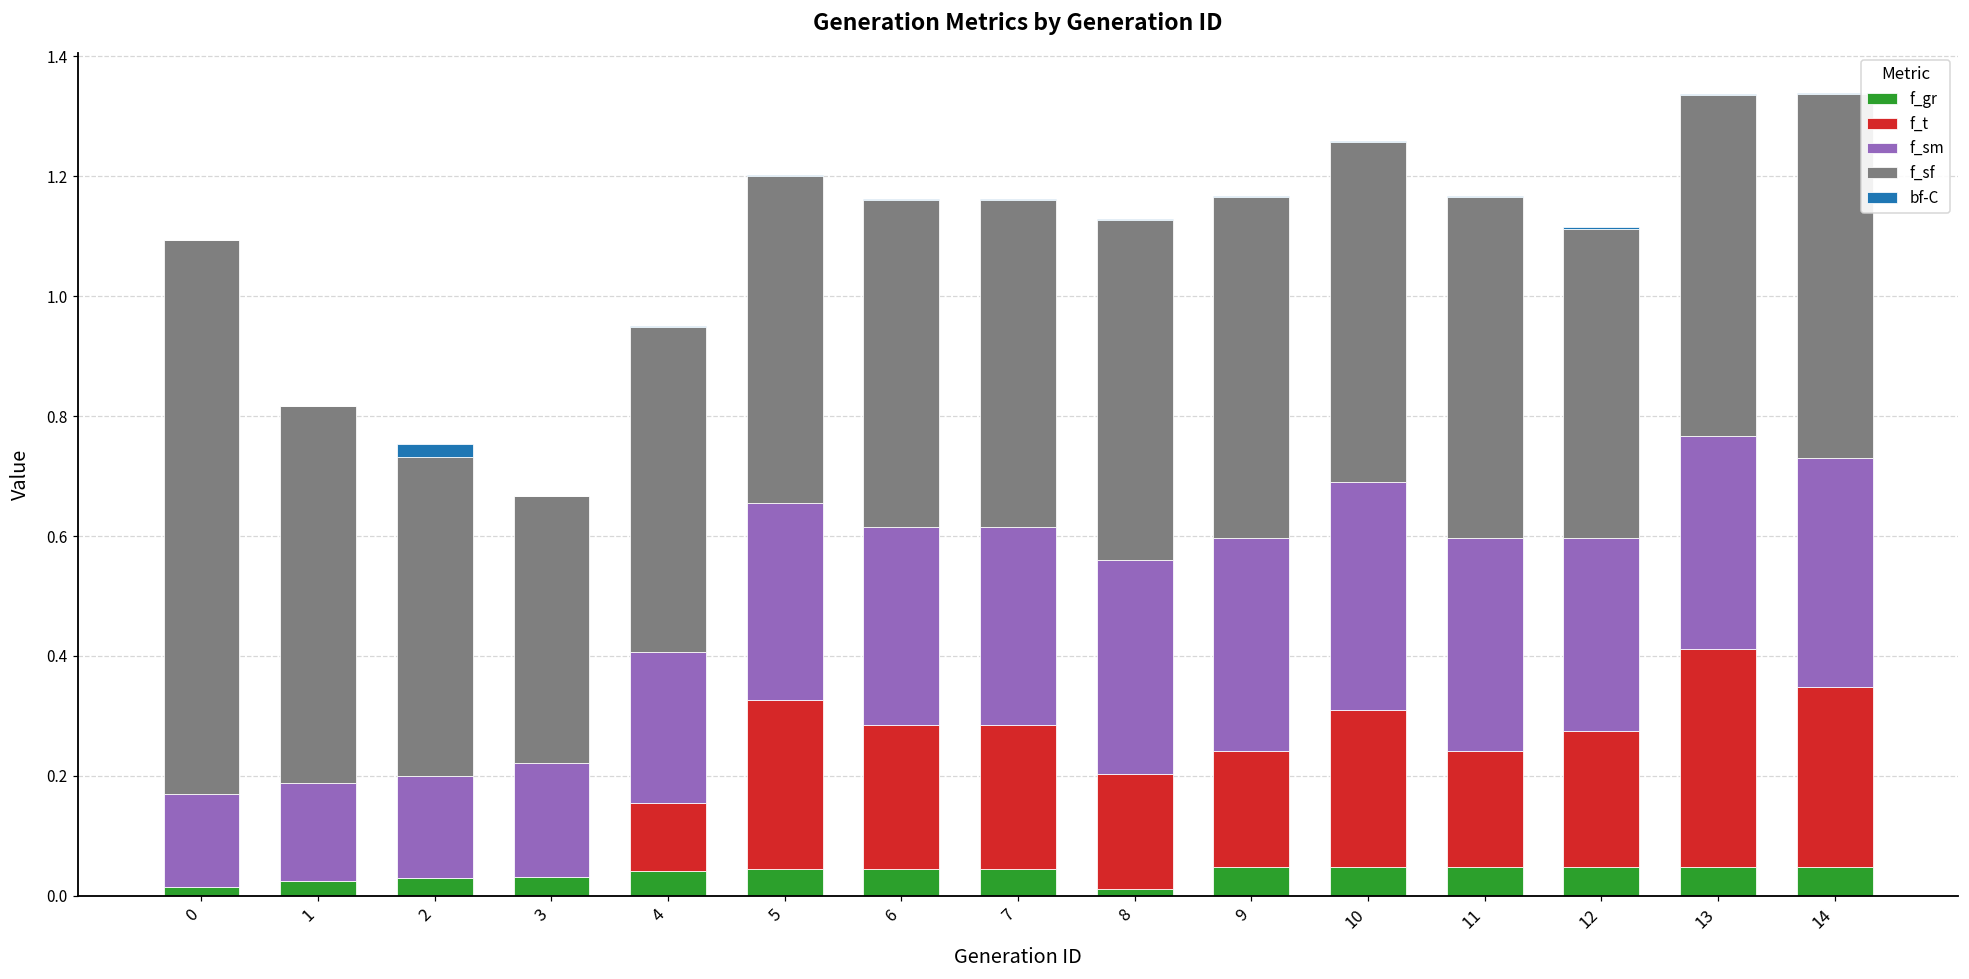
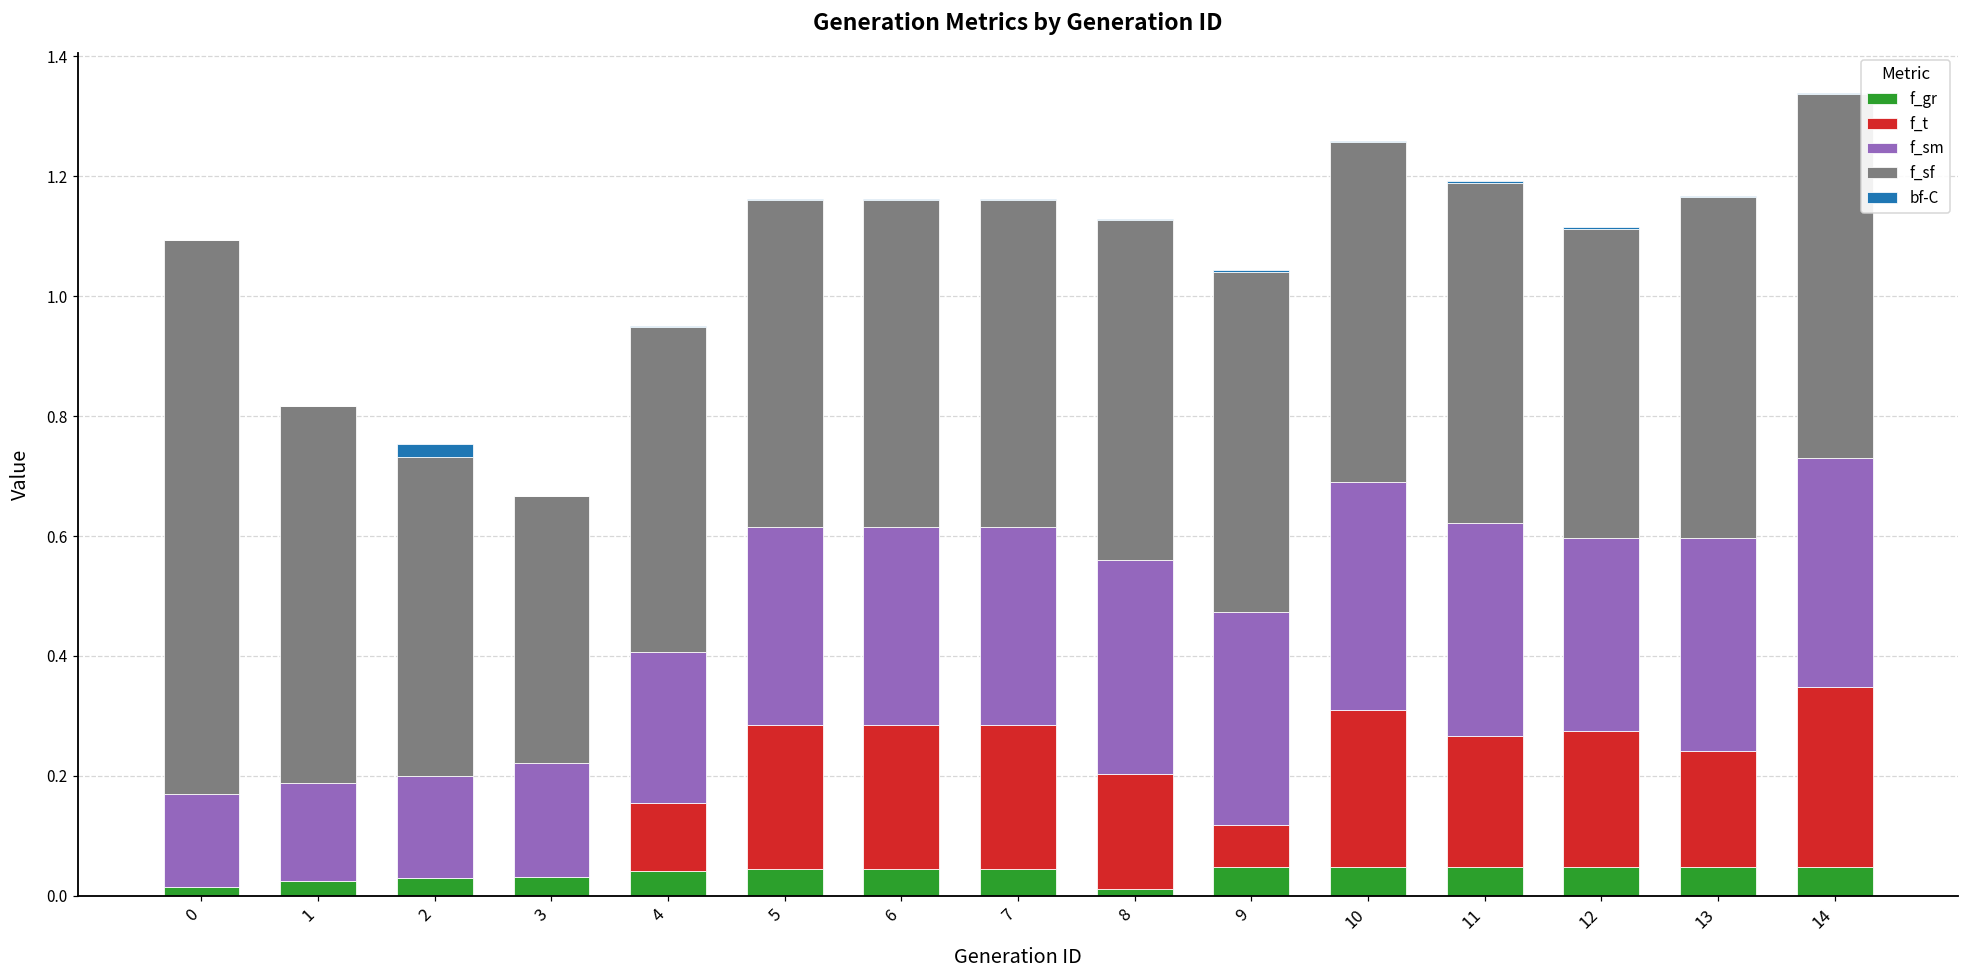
  {
    "f_gr": {
      "0": 0.02,
      "1": 0.02,
      "2": 0.03,
      "3": 0.03,
      "4": 0.04,
      "5": 0.05,
      "6": 0.05,
      "7": 0.05,
      "8": 0.01,
      "9": 0.05,
      "10": 0.05,
      "11": 0.05,
      "12": 0.05,
      "13": 0.05,
      "14": 0.05
    },
    "f_t": {
      "0": 0.00,
      "1": 0.00,
      "2": 0.00,
      "3": 0.00,
      "4": 0.11,
-     "5": 0.28,
+     "5": 0.24,
      "6": 0.24,
      "7": 0.24,
      "8": 0.19,
-     "9": 0.19,
+     "9": 0.07,
      "10": 0.26,
-     "11": 0.19,
+     "11": 0.22,
      "12": 0.23,
-     "13": 0.36,
+     "13": 0.19,
      "14": 0.30
    },
    "f_sm": {
      "0": 0.15,
      "1": 0.17,
      "2": 0.17,
      "3": 0.19,
      "4": 0.25,
      "5": 0.33,
      "6": 0.33,
      "7": 0.33,
      "8": 0.36,
      "9": 0.36,
      "10": 0.38,
      "11": 0.36,
      "12": 0.32,
      "13": 0.36,
      "14": 0.38
    },
    "f_sf": {
      "0": 0.92,
      "1": 0.63,
      "2": 0.53,
      "3": 0.44,
      "4": 0.54,
      "5": 0.55,
      "6": 0.55,
      "7": 0.55,
      "8": 0.57,
      "9": 0.57,
      "10": 0.57,
      "11": 0.57,
      "12": 0.52,
      "13": 0.57,
      "14": 0.61
    },
    "bf-C": {
      "2": 0.02
    }
  }
